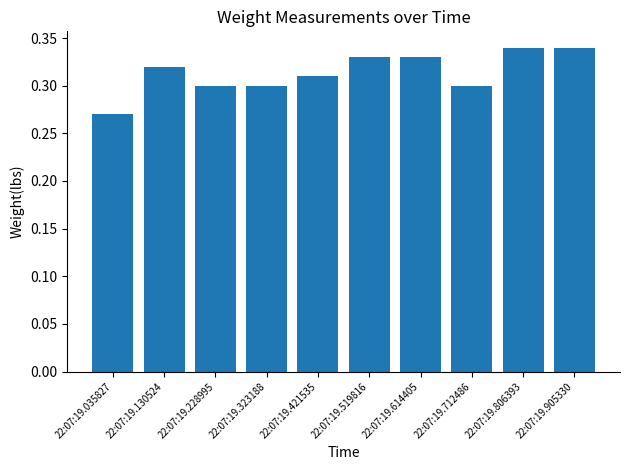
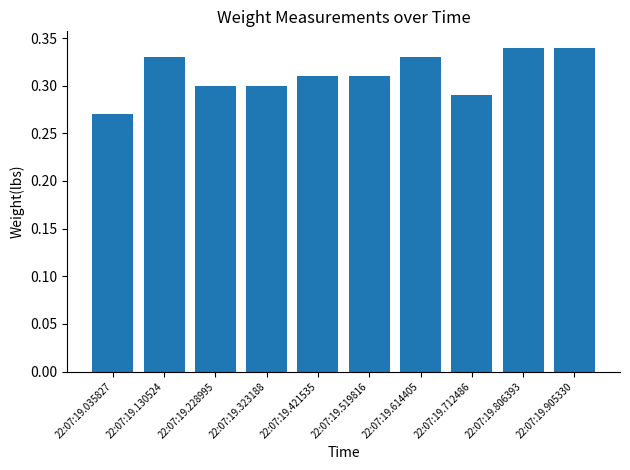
  {
    "22:07:19.035827": 0.27,
-   "22:07:19.130524": 0.32,
+   "22:07:19.130524": 0.33,
    "22:07:19.228995": 0.30,
    "22:07:19.323188": 0.30,
    "22:07:19.421535": 0.31,
-   "22:07:19.519816": 0.33,
+   "22:07:19.519816": 0.31,
    "22:07:19.614405": 0.33,
-   "22:07:19.712486": 0.30,
+   "22:07:19.712486": 0.29,
    "22:07:19.806393": 0.34,
    "22:07:19.905330": 0.34
  }
